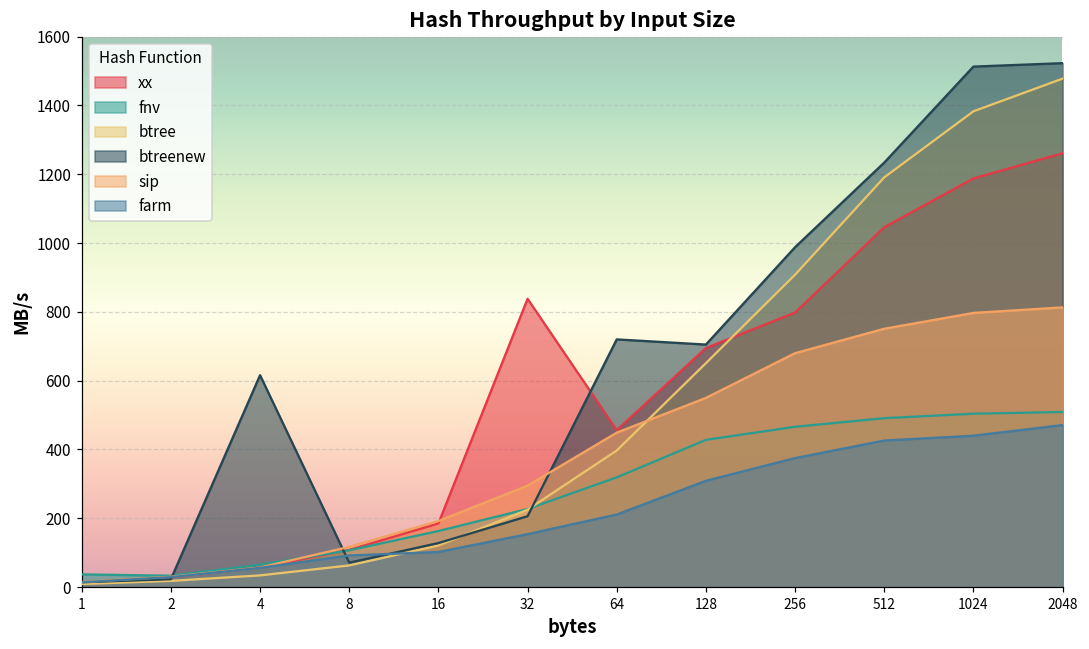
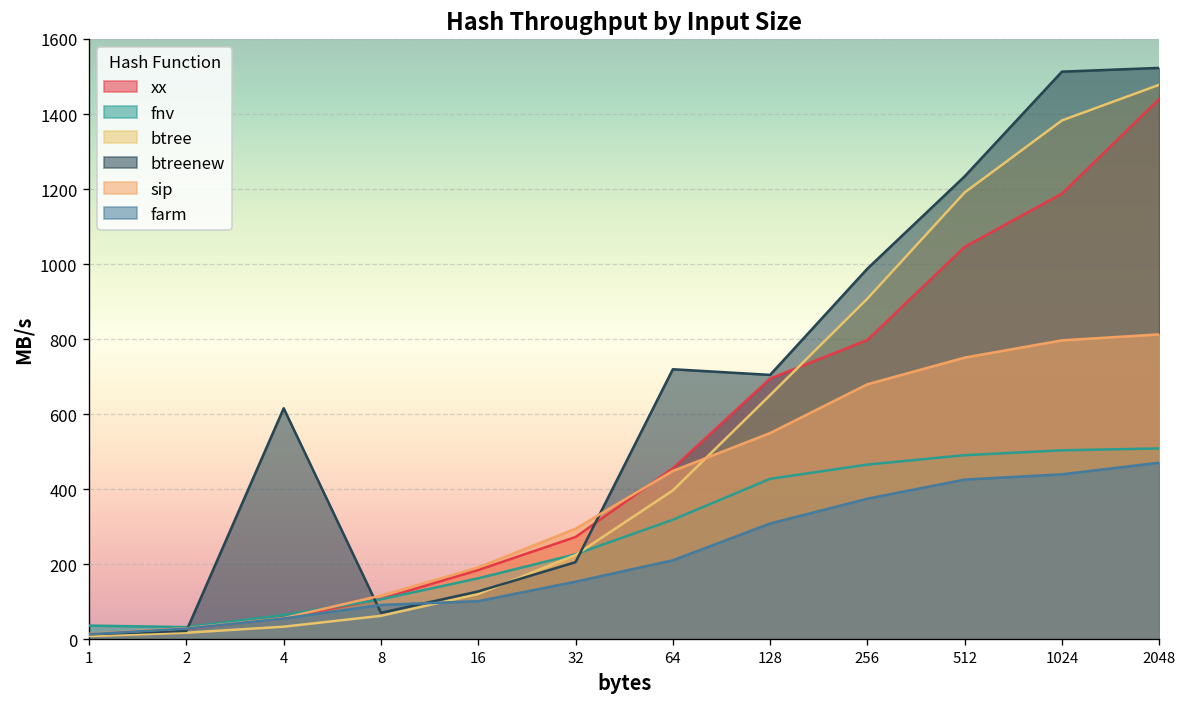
  {
    "xx": {
-     "32": 840,
+     "32": 270,
      "128": 700,
      "256": 800,
      "512": 1050,
      "1024": 1190,
-     "2048": 1260
+     "2048": 1440
    },
    "btreenew": {
      "4": 620,
      "32": 210,
      "64": 720,
      "128": 710,
      "256": 990,
      "512": 1230,
      "1024": 1510,
      "2048": 1520
    }
  }
